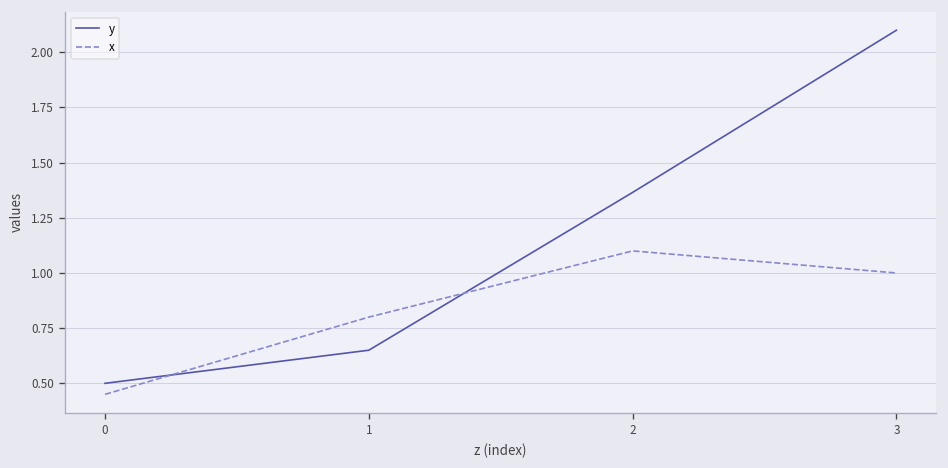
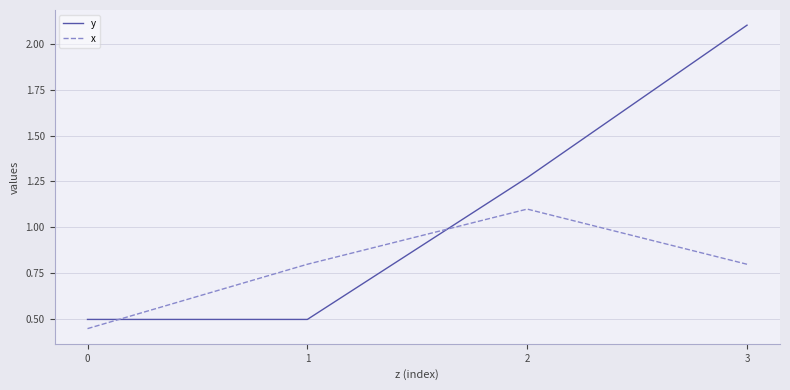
  {
    "y": {
      "0": 0.50,
-     "1": 0.65,
-     "2": 1.37,
+     "1": 0.50,
+     "2": 1.27,
      "3": 2.10
    },
    "x": {
      "0": 0.45,
      "1": 0.8,
      "2": 1.1,
-     "3": 1.0
+     "3": 0.8
    }
  }
